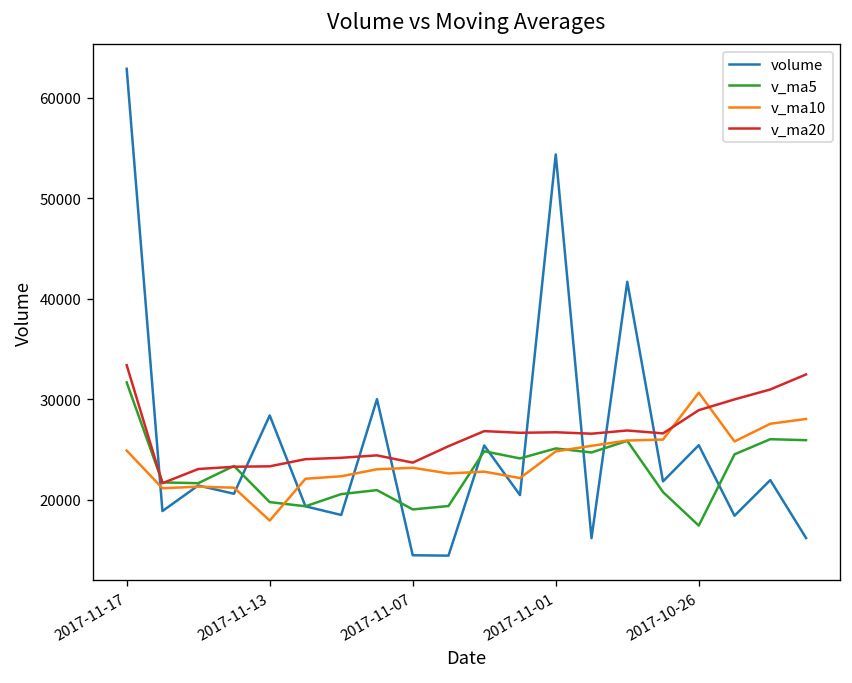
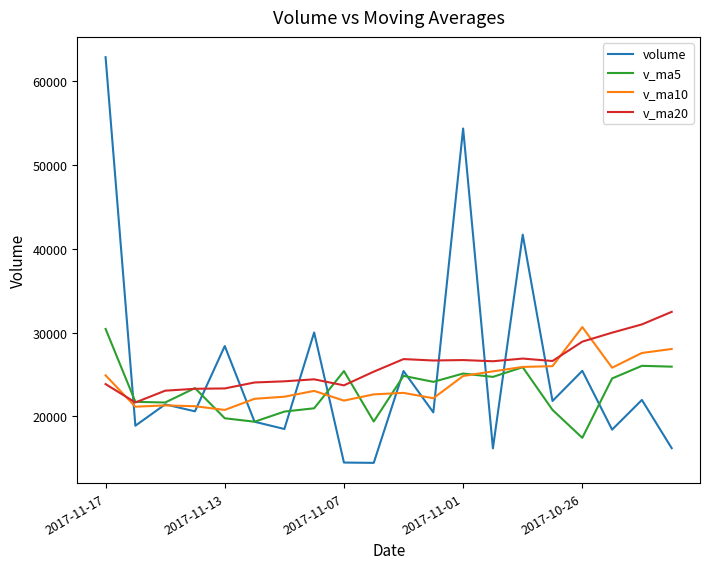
  {
    "volume": {
      "2017-11-17": 63000,
      "2017-11-13": 28000,
      "2017-11-07": 15000,
      "2017-11-01": 54000,
      "2017-10-26": 25000
    },
    "v_ma5": {
-     "2017-11-17": 32000,
+     "2017-11-17": 30000,
      "2017-11-13": 20000,
-     "2017-11-07": 19000,
+     "2017-11-07": 25000,
      "2017-10-26": 17000
    },
    "v_ma10": {
      "2017-11-17": 25000,
-     "2017-11-13": 18000,
-     "2017-11-07": 23000,
+     "2017-11-13": 21000,
+     "2017-11-07": 22000,
      "2017-10-26": 31000
    },
    "v_ma20": {
-     "2017-11-17": 33000,
+     "2017-11-17": 24000,
      "2017-11-13": 23000,
      "2017-11-07": 24000,
      "2017-11-01": 27000,
      "2017-10-26": 29000
    }
  }
